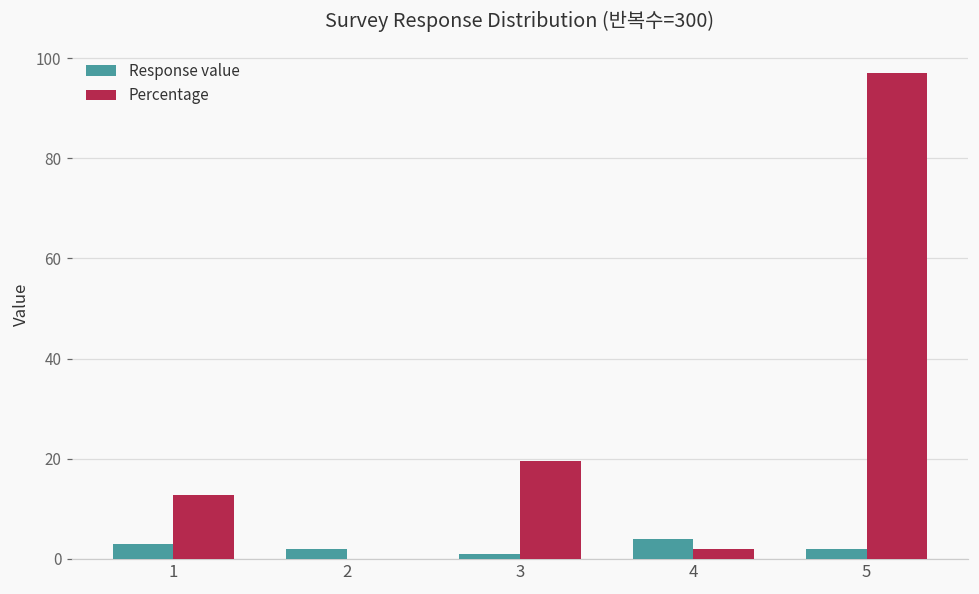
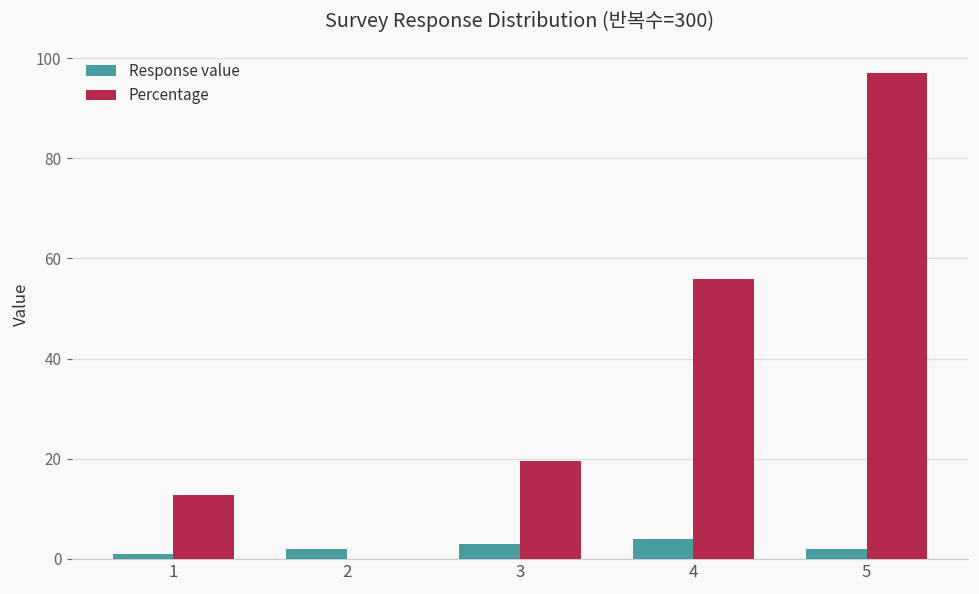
  {
    "Response value": {
-     "1": 3,
+     "1": 1,
      "2": 2,
-     "3": 1,
+     "3": 3,
      "4": 4,
      "5": 2
    },
    "Percentage": {
      "1": 13,
      "3": 20,
-     "4": 2,
+     "4": 56,
      "5": 97
    }
  }
